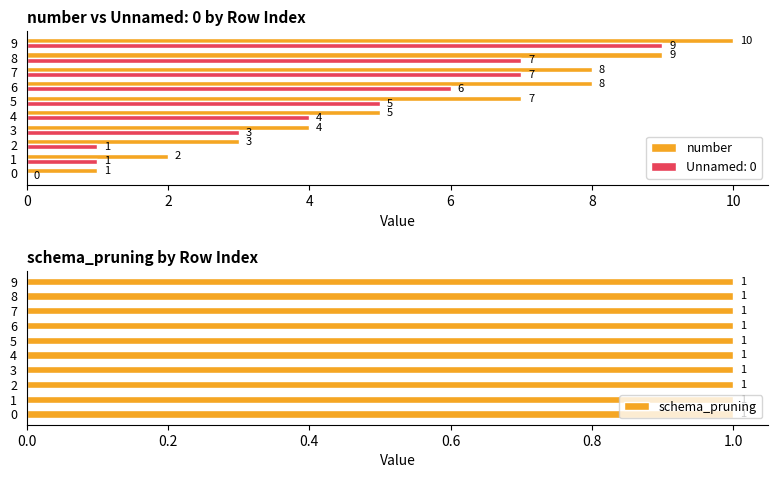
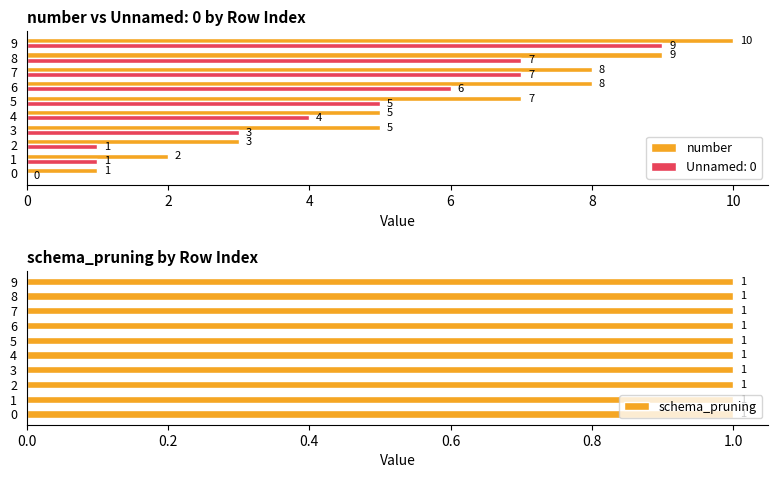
  {
    "number vs Unnamed: 0 by Row Index": {
      "number": {
        "9": 10,
        "8": 9,
        "7": 8,
        "6": 8,
        "5": 7,
        "4": 5,
-       "3": 4,
+       "3": 5,
        "2": 3,
        "1": 2,
        "0": 1
      },
      "Unnamed: 0": {
        "9": 9,
        "8": 7,
        "7": 7,
        "6": 6,
        "5": 5,
        "4": 4,
        "3": 3,
        "2": 1,
        "1": 1,
        "0": 0
      }
    },
    "schema_pruning by Row Index": {
      "9": 1,
      "8": 1,
      "7": 1,
      "6": 1,
      "5": 1,
      "4": 1,
      "3": 1,
      "2": 1
    }
  }
